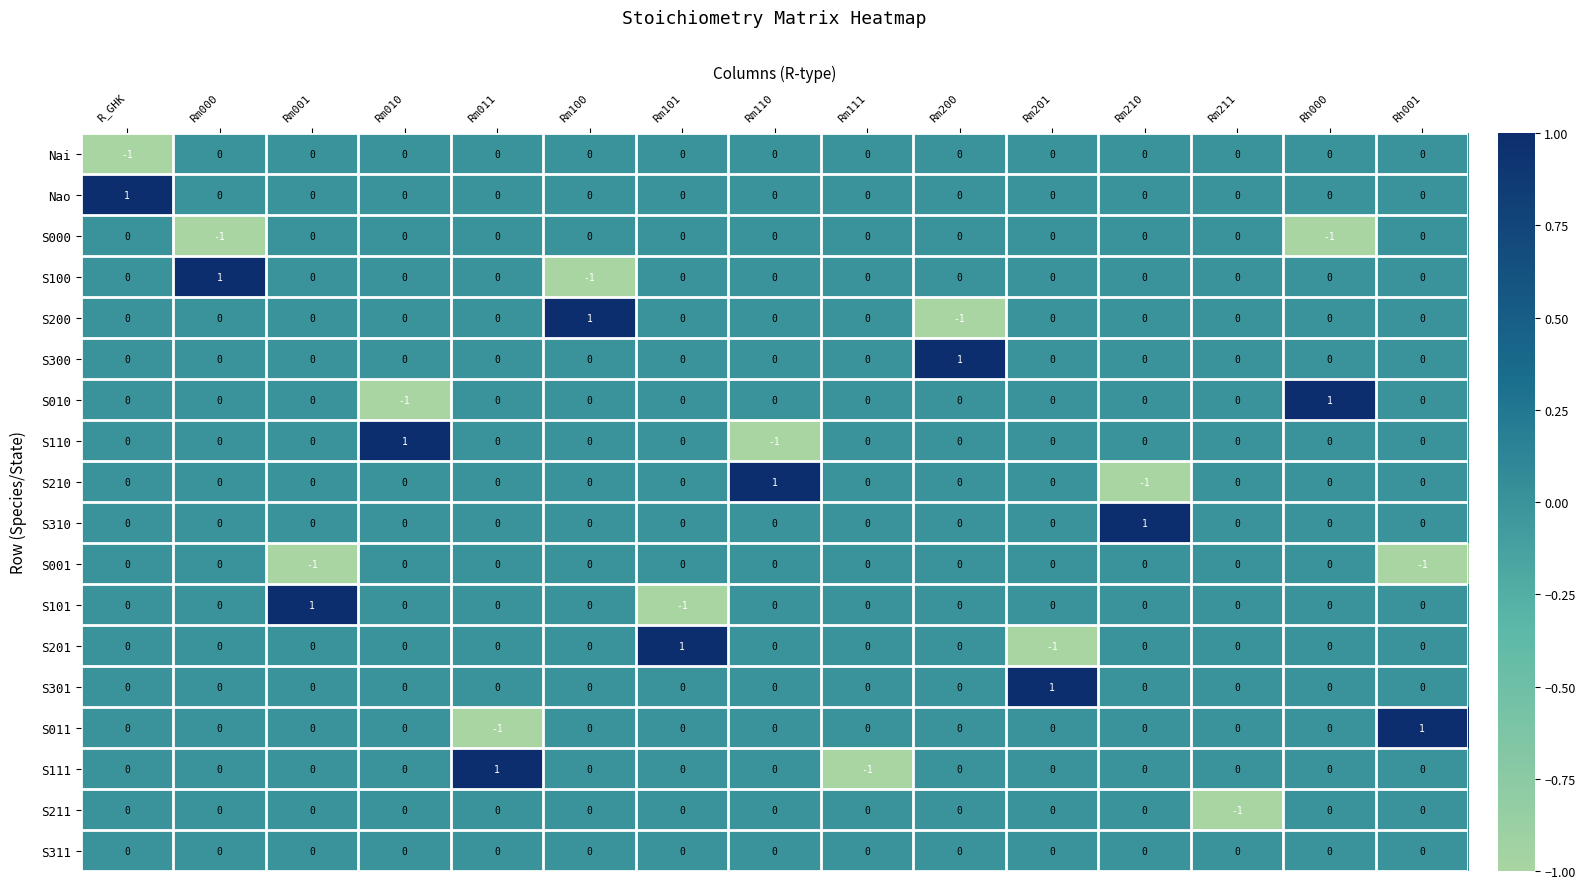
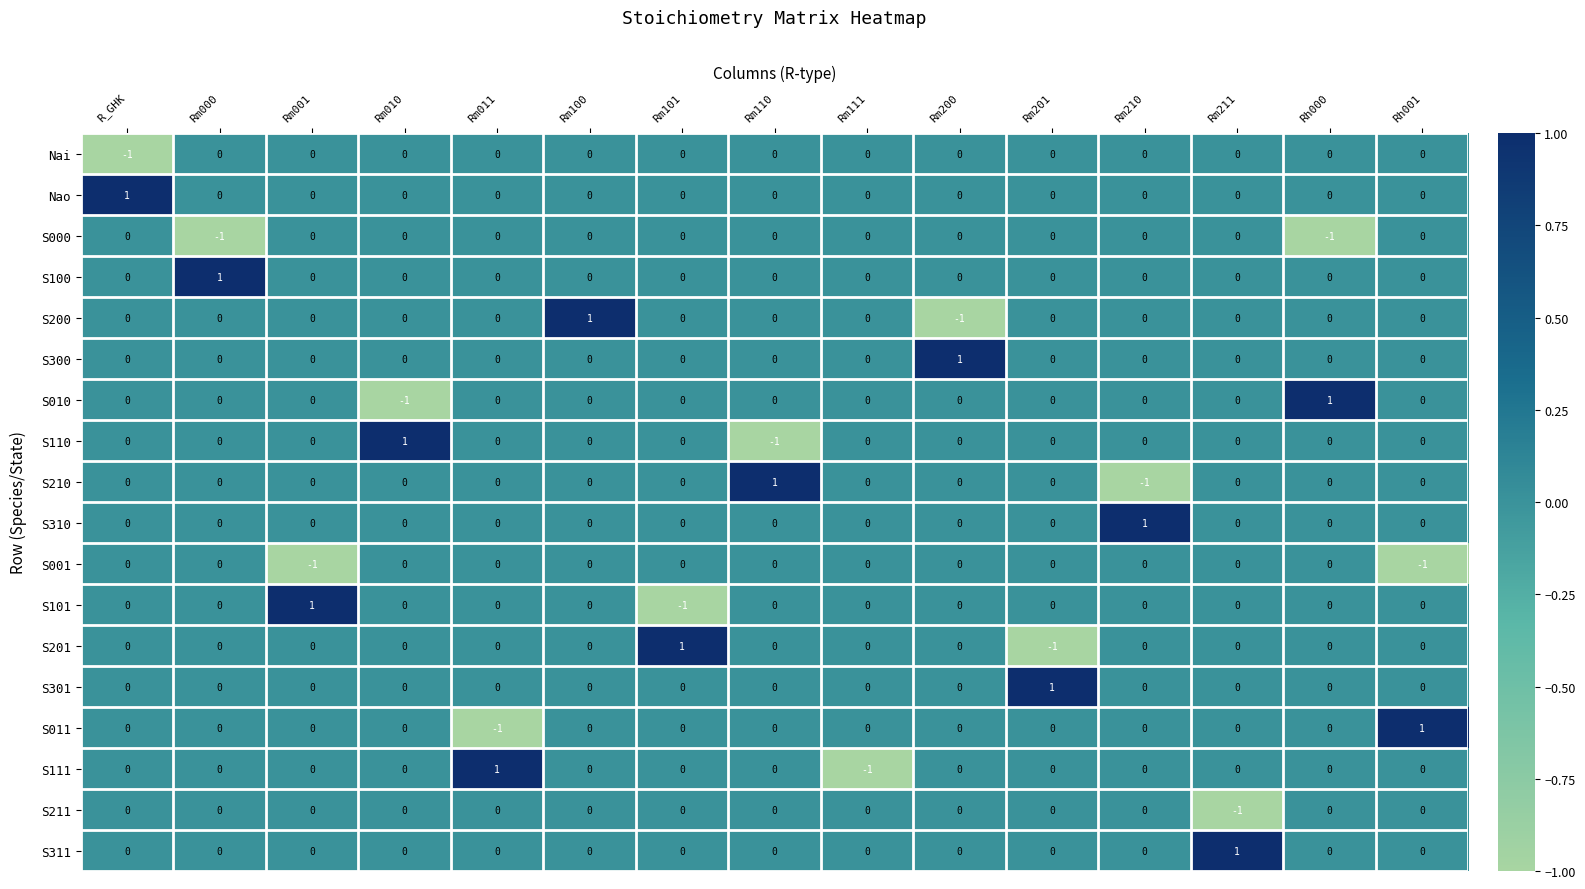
  {
    "S100": {
      "R_GHK": 0,
      "Rm000": 1,
      "Rm001": 0,
      "Rm010": 0,
      "Rm011": 0,
-     "Rm100": -1,
+     "Rm100": 0,
      "Rm101": 0,
      "Rm110": 0,
      "Rm111": 0,
      "Rm200": 0,
      "Rm201": 0,
      "Rm210": 0,
      "Rm211": 0,
      "Rh000": 0,
      "Rh001": 0
    },
    "S311": {
      "R_GHK": 0,
      "Rm000": 0,
      "Rm001": 0,
      "Rm010": 0,
      "Rm011": 0,
      "Rm100": 0,
      "Rm101": 0,
      "Rm110": 0,
      "Rm111": 0,
      "Rm200": 0,
      "Rm201": 0,
      "Rm210": 0,
-     "Rm211": 0,
+     "Rm211": 1,
      "Rh000": 0,
      "Rh001": 0
    }
  }
